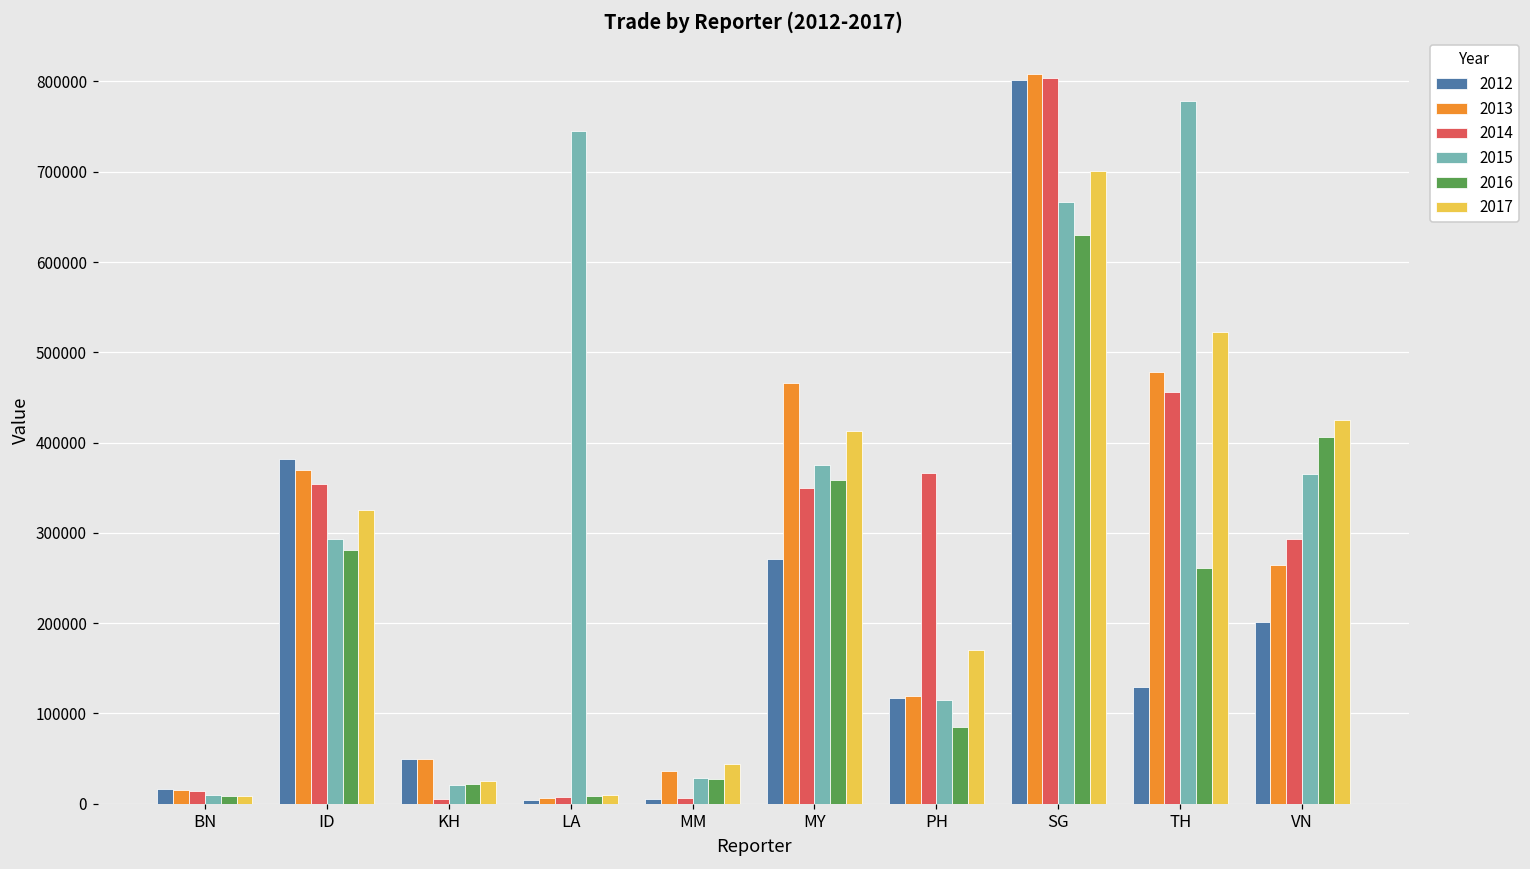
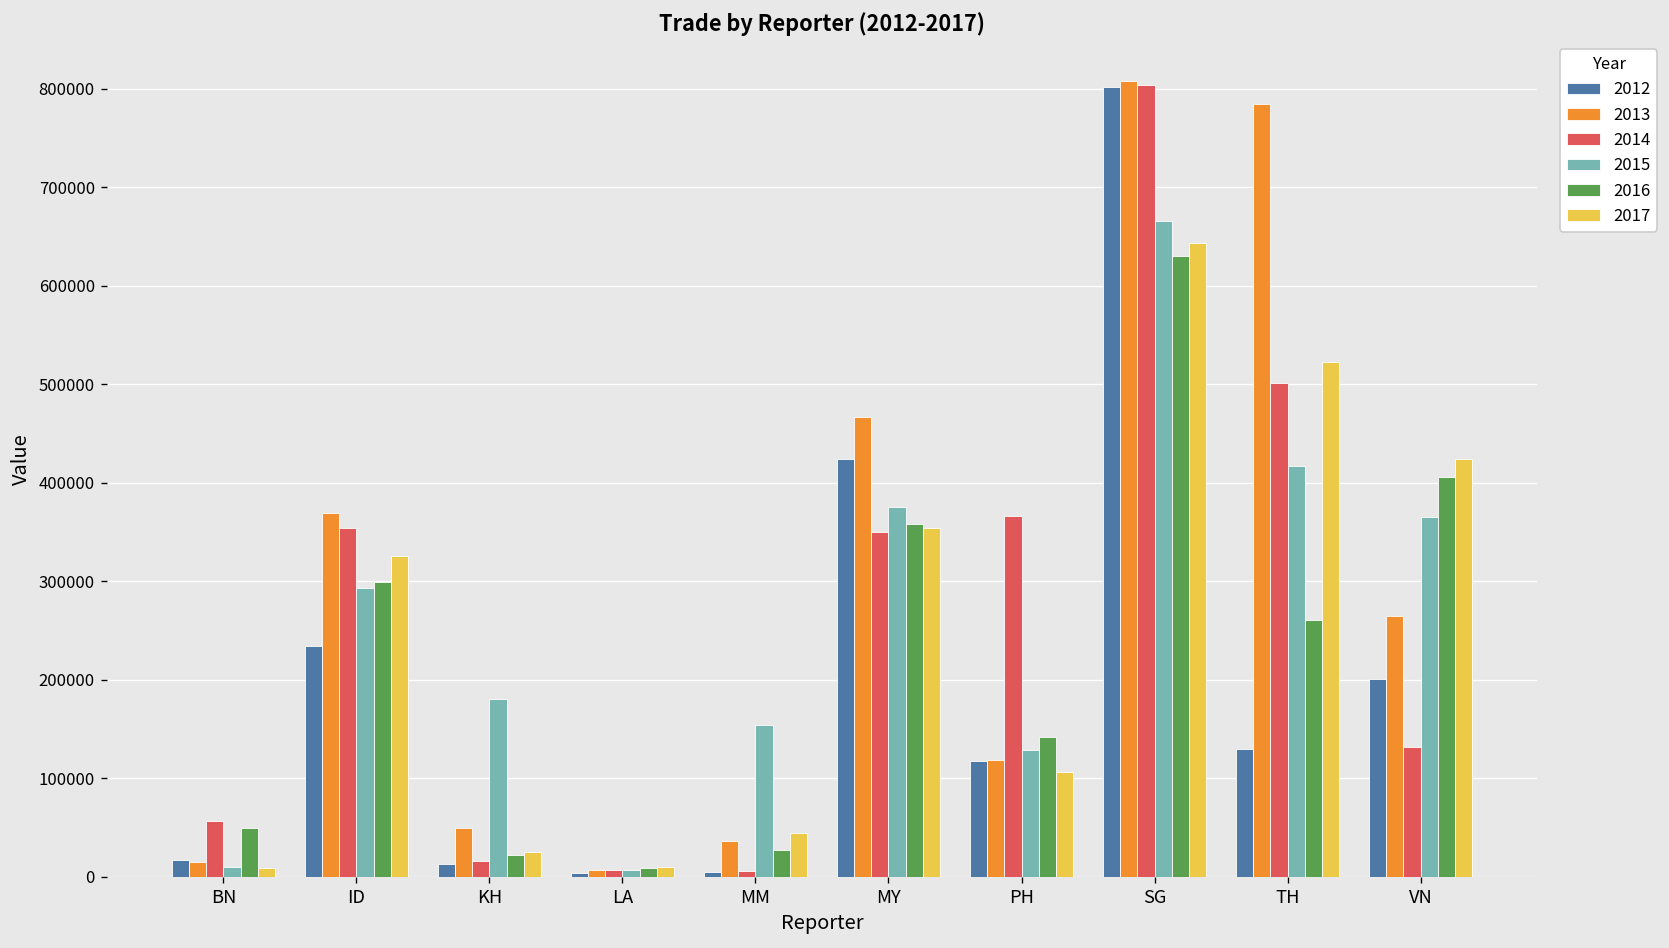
  {
    "2012": {
      "BN": 20000,
-     "ID": 380000,
-     "KH": 50000,
+     "ID": 230000,
+     "KH": 10000,
      "LA": 0,
      "MM": 10000,
-     "MY": 270000,
+     "MY": 420000,
      "PH": 120000,
      "SG": 800000,
      "TH": 130000,
      "VN": 200000
    },
    "2013": {
      "BN": 20000,
      "ID": 370000,
      "KH": 50000,
      "LA": 10000,
      "MM": 40000,
      "MY": 470000,
      "PH": 120000,
      "SG": 810000,
-     "TH": 480000,
+     "TH": 780000,
      "VN": 260000
    },
    "2014": {
-     "BN": 10000,
+     "BN": 60000,
      "ID": 350000,
-     "KH": 0,
+     "KH": 20000,
      "LA": 10000,
      "MM": 10000,
      "MY": 350000,
      "PH": 370000,
      "SG": 800000,
-     "TH": 460000,
-     "VN": 290000
+     "TH": 500000,
+     "VN": 130000
    },
    "2015": {
      "BN": 10000,
      "ID": 290000,
-     "KH": 20000,
-     "LA": 740000,
-     "MM": 30000,
+     "KH": 180000,
+     "LA": 10000,
+     "MM": 150000,
      "MY": 380000,
-     "PH": 120000,
+     "PH": 130000,
      "SG": 670000,
-     "TH": 780000,
+     "TH": 420000,
      "VN": 360000
    },
    "2016": {
-     "BN": 10000,
-     "ID": 280000,
+     "BN": 50000,
+     "ID": 300000,
      "KH": 20000,
      "LA": 10000,
      "MM": 30000,
      "MY": 360000,
-     "PH": 90000,
+     "PH": 140000,
      "SG": 630000,
      "TH": 260000,
      "VN": 410000
    },
    "2017": {
      "BN": 10000,
      "ID": 330000,
      "KH": 30000,
      "LA": 10000,
      "MM": 40000,
-     "MY": 410000,
-     "PH": 170000,
-     "SG": 700000,
+     "MY": 350000,
+     "PH": 110000,
+     "SG": 640000,
      "TH": 520000,
      "VN": 420000
    }
  }
